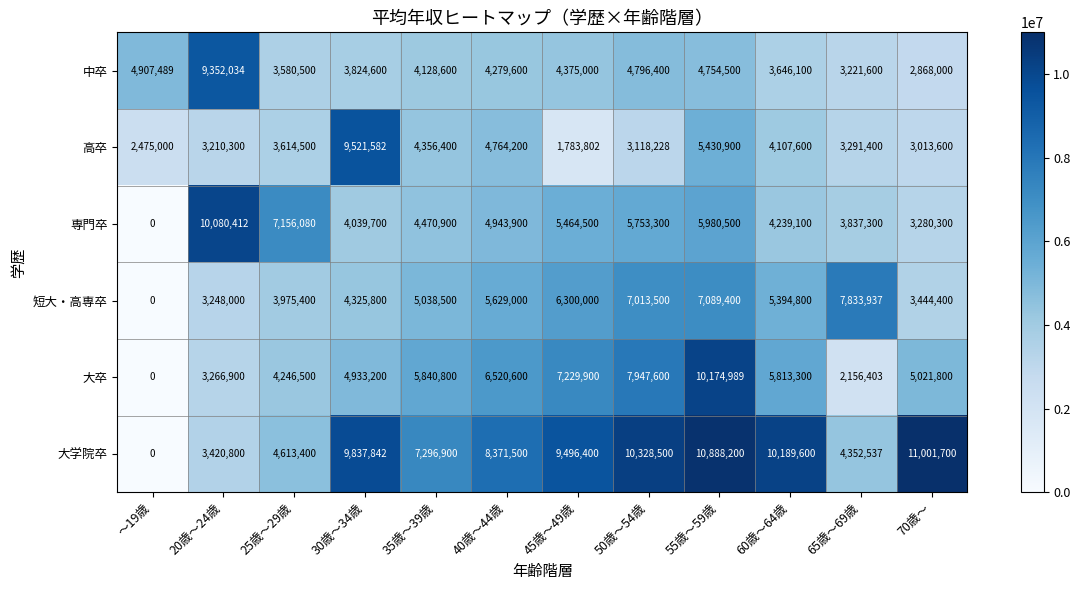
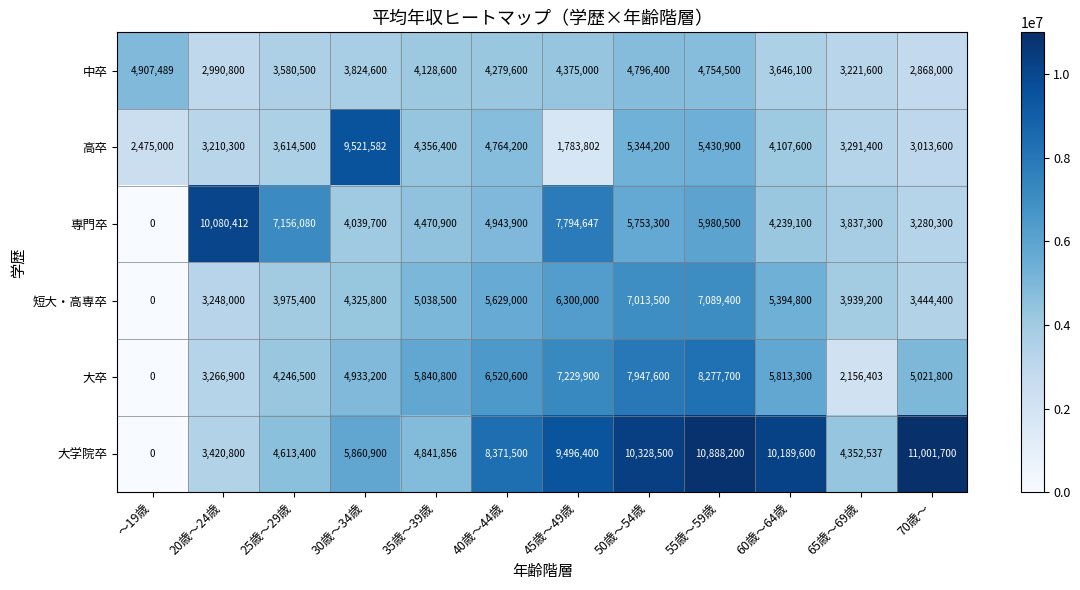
  {
    "中卒": {
      "～19歳": "4,907,489",
-     "20歳～24歳": "9,352,034",
+     "20歳～24歳": "2,990,800",
      "25歳～29歳": "3,580,500",
      "30歳～34歳": "3,824,600",
      "35歳～39歳": "4,128,600",
      "40歳～44歳": "4,279,600",
      "45歳～49歳": "4,375,000",
      "50歳～54歳": "4,796,400",
      "55歳～59歳": "4,754,500",
      "60歳～64歳": "3,646,100",
      "65歳～69歳": "3,221,600",
      "70歳～": "2,868,000"
    },
    "高卒": {
      "～19歳": "2,475,000",
      "20歳～24歳": "3,210,300",
      "25歳～29歳": "3,614,500",
      "30歳～34歳": "9,521,582",
      "35歳～39歳": "4,356,400",
      "40歳～44歳": "4,764,200",
      "45歳～49歳": "1,783,802",
-     "50歳～54歳": "3,118,228",
+     "50歳～54歳": "5,344,200",
      "55歳～59歳": "5,430,900",
      "60歳～64歳": "4,107,600",
      "65歳～69歳": "3,291,400",
      "70歳～": "3,013,600"
    },
    "専門卒": {
      "～19歳": "0",
      "20歳～24歳": "10,080,412",
      "25歳～29歳": "7,156,080",
      "30歳～34歳": "4,039,700",
      "35歳～39歳": "4,470,900",
      "40歳～44歳": "4,943,900",
-     "45歳～49歳": "5,464,500",
+     "45歳～49歳": "7,794,647",
      "50歳～54歳": "5,753,300",
      "55歳～59歳": "5,980,500",
      "60歳～64歳": "4,239,100",
      "65歳～69歳": "3,837,300",
      "70歳～": "3,280,300"
    },
    "短大・高専卒": {
      "～19歳": "0",
      "20歳～24歳": "3,248,000",
      "25歳～29歳": "3,975,400",
      "30歳～34歳": "4,325,800",
      "35歳～39歳": "5,038,500",
      "40歳～44歳": "5,629,000",
      "45歳～49歳": "6,300,000",
      "50歳～54歳": "7,013,500",
      "55歳～59歳": "7,089,400",
      "60歳～64歳": "5,394,800",
-     "65歳～69歳": "7,833,937",
+     "65歳～69歳": "3,939,200",
      "70歳～": "3,444,400"
    },
    "大卒": {
      "～19歳": "0",
      "20歳～24歳": "3,266,900",
      "25歳～29歳": "4,246,500",
      "30歳～34歳": "4,933,200",
      "35歳～39歳": "5,840,800",
      "40歳～44歳": "6,520,600",
      "45歳～49歳": "7,229,900",
      "50歳～54歳": "7,947,600",
-     "55歳～59歳": "10,174,989",
+     "55歳～59歳": "8,277,700",
      "60歳～64歳": "5,813,300",
      "65歳～69歳": "2,156,403",
      "70歳～": "5,021,800"
    },
    "大学院卒": {
      "～19歳": "0",
      "20歳～24歳": "3,420,800",
      "25歳～29歳": "4,613,400",
-     "30歳～34歳": "9,837,842",
-     "35歳～39歳": "7,296,900",
+     "30歳～34歳": "5,860,900",
+     "35歳～39歳": "4,841,856",
      "40歳～44歳": "8,371,500",
      "45歳～49歳": "9,496,400",
      "50歳～54歳": "10,328,500",
      "55歳～59歳": "10,888,200",
      "60歳～64歳": "10,189,600",
      "65歳～69歳": "4,352,537",
      "70歳～": "11,001,700"
    }
  }
